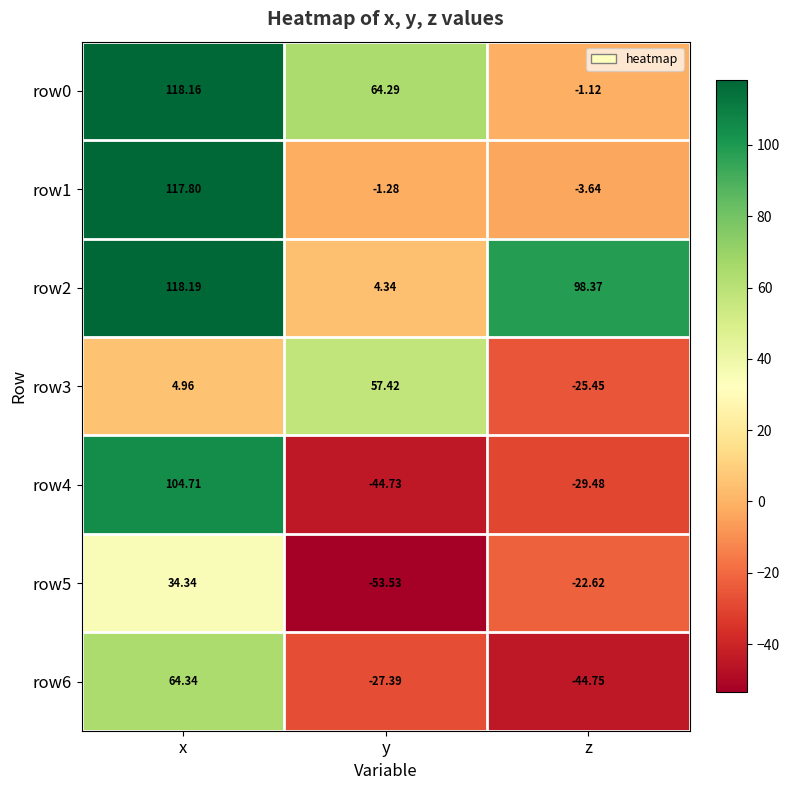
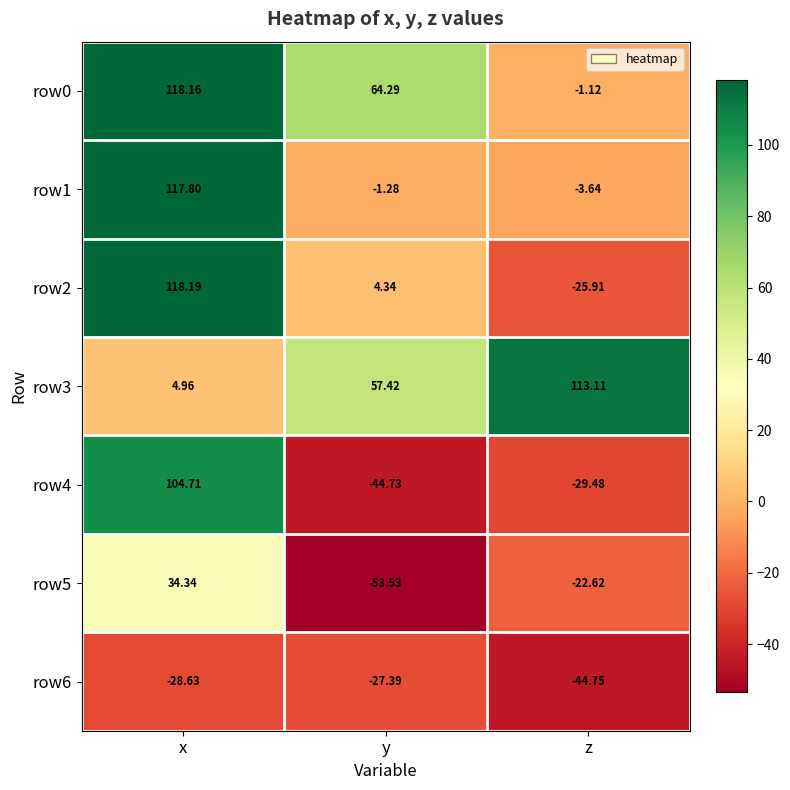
  {
    "row0": {
      "x": 118.16,
      "y": 64.29,
      "z": -1.12
    },
    "row1": {
      "x": 117.80,
      "y": -1.28,
      "z": -3.64
    },
    "row2": {
      "x": 118.19,
      "y": 4.34,
-     "z": 98.37
+     "z": -25.91
    },
    "row3": {
      "x": 4.96,
      "y": 57.42,
-     "z": -25.45
+     "z": 113.11
    },
    "row4": {
      "x": 104.71,
      "y": -44.73,
      "z": -29.48
    },
    "row5": {
      "x": 34.34,
      "y": -53.53,
      "z": -22.62
    },
    "row6": {
-     "x": 64.34,
+     "x": -28.63,
      "y": -27.39,
      "z": -44.75
    }
  }
